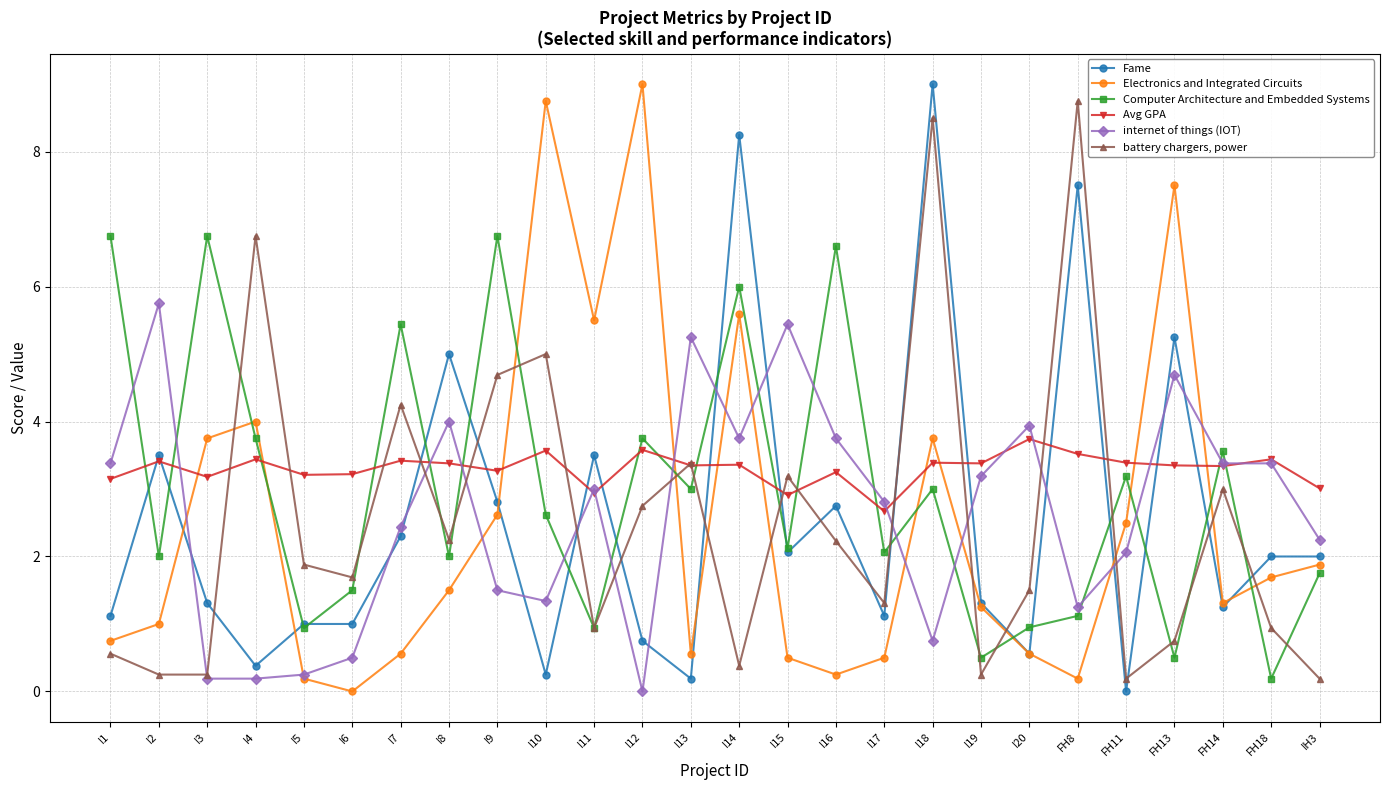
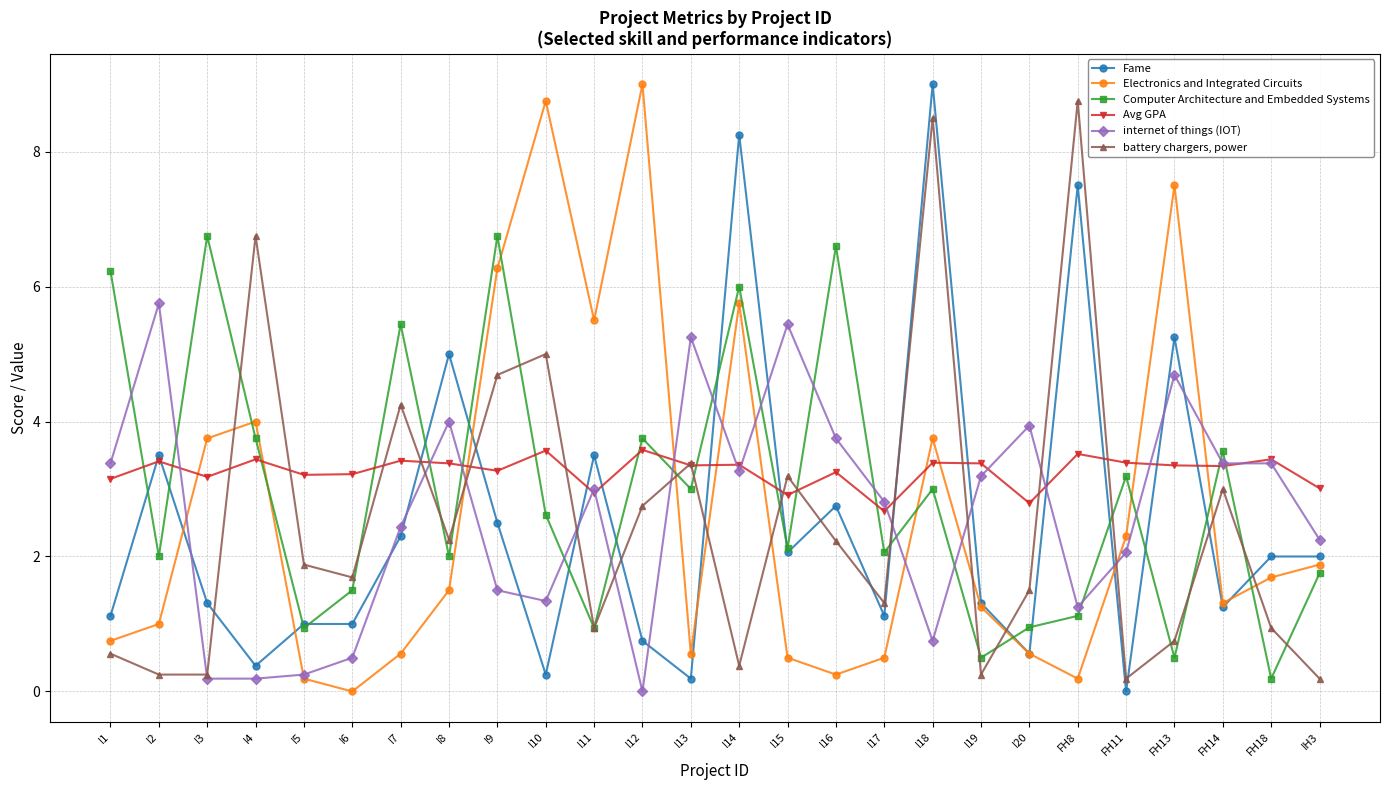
  {
    "Fame": {
      "I1": 1.1,
      "I2": 3.5,
      "I3": 1.3,
      "I4": 0.4,
      "I5": 1.0,
      "I6": 1.0,
      "I7": 2.3,
      "I8": 5.0,
-     "I9": 2.8,
+     "I9": 2.5,
      "I10": 0.3,
      "I11": 3.5,
      "I12": 0.8,
      "I13": 0.2,
      "I14": 8.3,
      "I15": 2.1,
      "I16": 2.8,
      "I17": 1.1,
      "I18": 9.0,
      "I19": 1.3,
      "FH8": 7.5,
      "FH11": 0.0,
      "FH13": 5.3,
      "FH14": 1.3,
      "FH18": 2.0,
      "IH3": 2.0
    },
    "Electronics and Integrated Circuits": {
      "I1": 0.8,
      "I2": 1.0,
      "I3": 3.8,
      "I4": 4.0,
      "I5": 0.2,
      "I6": 0.0,
      "I7": 0.6,
      "I8": 1.5,
-     "I9": 2.6,
+     "I9": 6.3,
      "I10": 8.8,
      "I11": 5.5,
      "I12": 9.0,
      "I13": 0.6,
-     "I14": 5.6,
+     "I14": 5.8,
      "I15": 0.5,
      "I16": 0.3,
      "I17": 0.5,
      "I18": 3.8,
      "I19": 1.3,
      "FH8": 0.2,
-     "FH11": 2.5,
+     "FH11": 2.3,
      "FH13": 7.5,
      "FH14": 1.3,
      "FH18": 1.7,
      "IH3": 1.9
    },
    "Computer Architecture and Embedded Systems": {
-     "I1": 6.8,
+     "I1": 6.2,
      "I2": 2.0,
      "I3": 6.8,
      "I4": 3.8,
      "I5": 0.9,
      "I6": 1.5,
      "I7": 5.4,
      "I8": 2.0,
      "I9": 6.8,
      "I10": 2.6,
      "I12": 3.8,
      "I13": 3.0,
      "I14": 6.0,
      "I15": 2.1,
      "I16": 6.6,
      "I17": 2.1,
      "I18": 3.0,
      "I19": 0.5,
      "I20": 1.0,
      "FH8": 1.1,
      "FH11": 3.2,
      "FH13": 0.5,
      "FH14": 3.6,
      "FH18": 0.2,
      "IH3": 1.8
    },
    "Avg GPA": {
      "I1": 3.2,
      "I2": 3.4,
      "I3": 3.2,
      "I4": 3.4,
      "I5": 3.2,
      "I6": 3.2,
      "I7": 3.4,
      "I8": 3.4,
      "I9": 3.3,
      "I10": 3.6,
      "I11": 2.9,
      "I12": 3.6,
      "I14": 3.4,
      "I15": 2.9,
      "I16": 3.3,
      "I17": 2.7,
      "I18": 3.4,
      "I19": 3.4,
-     "I20": 3.7,
+     "I20": 2.8,
      "FH8": 3.5,
      "FH11": 3.4,
      "FH13": 3.4,
      "FH14": 3.3,
      "FH18": 3.4,
      "IH3": 3.0
    },
    "internet of things (IOT)": {
      "I1": 3.4,
      "I2": 5.8,
      "I3": 0.2,
      "I4": 0.2,
      "I5": 0.3,
      "I6": 0.5,
      "I7": 2.4,
      "I8": 4.0,
      "I9": 1.5,
      "I10": 1.3,
      "I11": 3.0,
      "I12": 0.0,
      "I13": 5.3,
-     "I14": 3.8,
+     "I14": 3.3,
      "I15": 5.4,
      "I16": 3.8,
      "I17": 2.8,
      "I18": 0.8,
      "I19": 3.2,
      "I20": 3.9,
      "FH8": 1.3,
      "FH11": 2.1,
      "FH13": 4.7,
      "FH14": 3.4,
      "FH18": 3.4,
      "IH3": 2.3
    },
    "battery chargers, power": {
      "I1": 0.6,
      "I2": 0.3,
      "I3": 0.3,
      "I4": 6.8,
      "I5": 1.9,
      "I6": 1.7,
      "I7": 4.3,
      "I8": 2.3,
      "I9": 4.7,
      "I10": 5.0,
      "I12": 2.8,
      "I14": 0.4,
      "I15": 3.2,
      "I16": 2.2,
      "I17": 1.3,
      "I18": 8.5,
      "I19": 0.3,
      "I20": 1.5,
      "FH8": 8.8,
      "FH11": 0.2,
      "FH13": 0.8,
      "FH14": 3.0,
      "FH18": 0.9,
      "IH3": 0.2
    }
  }
